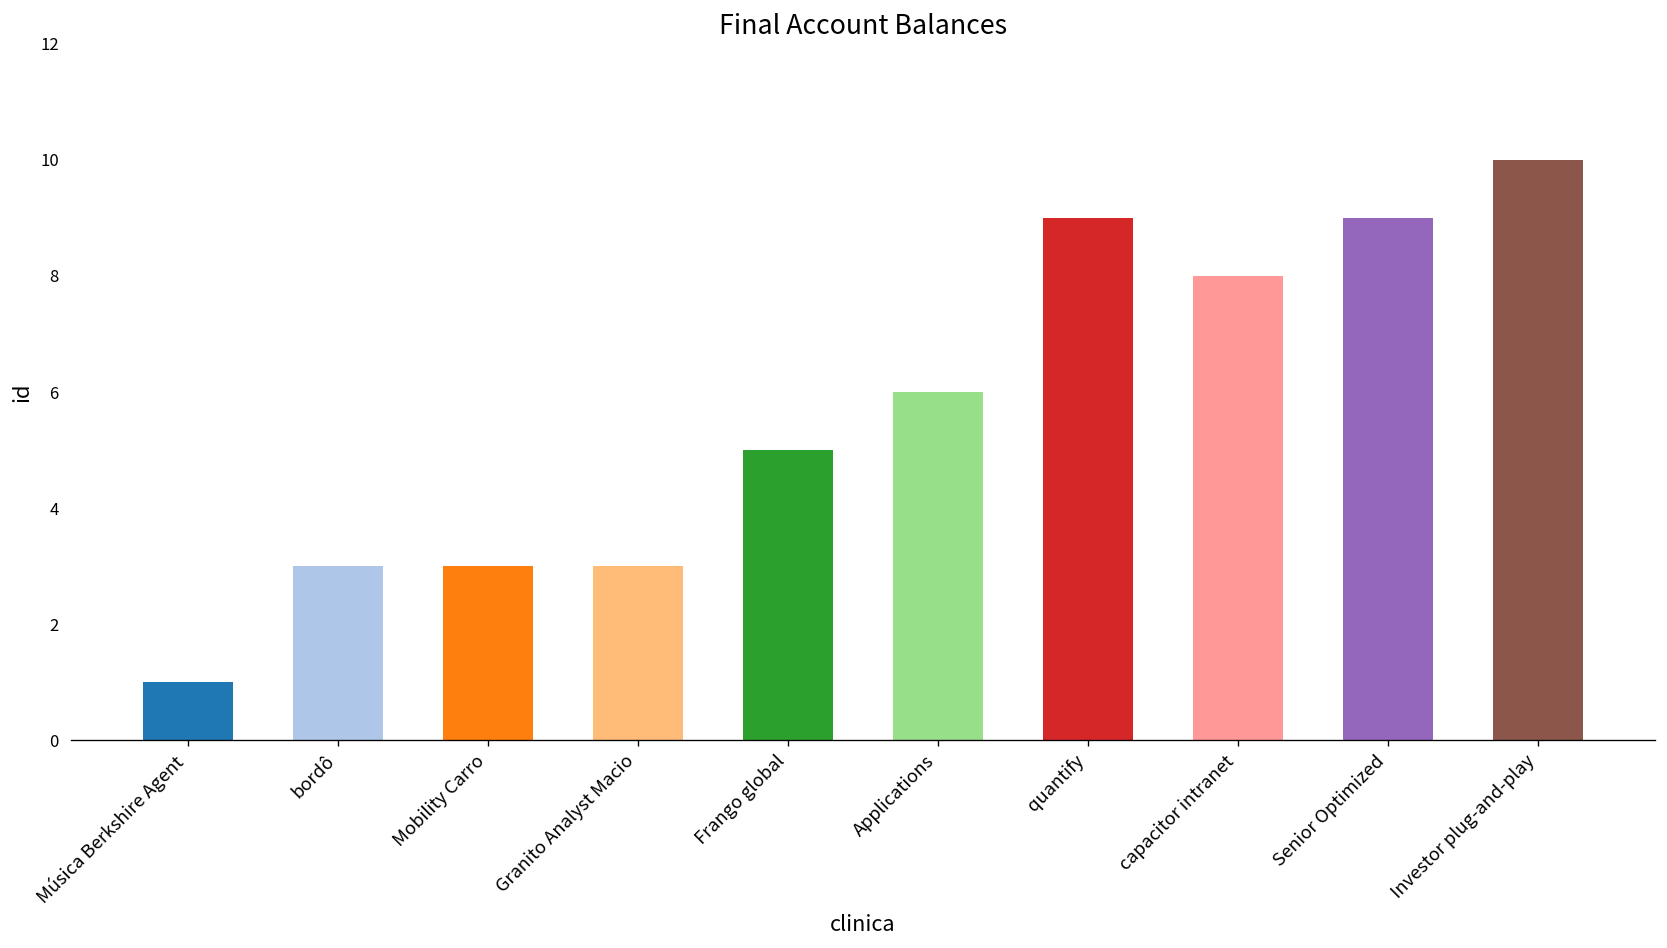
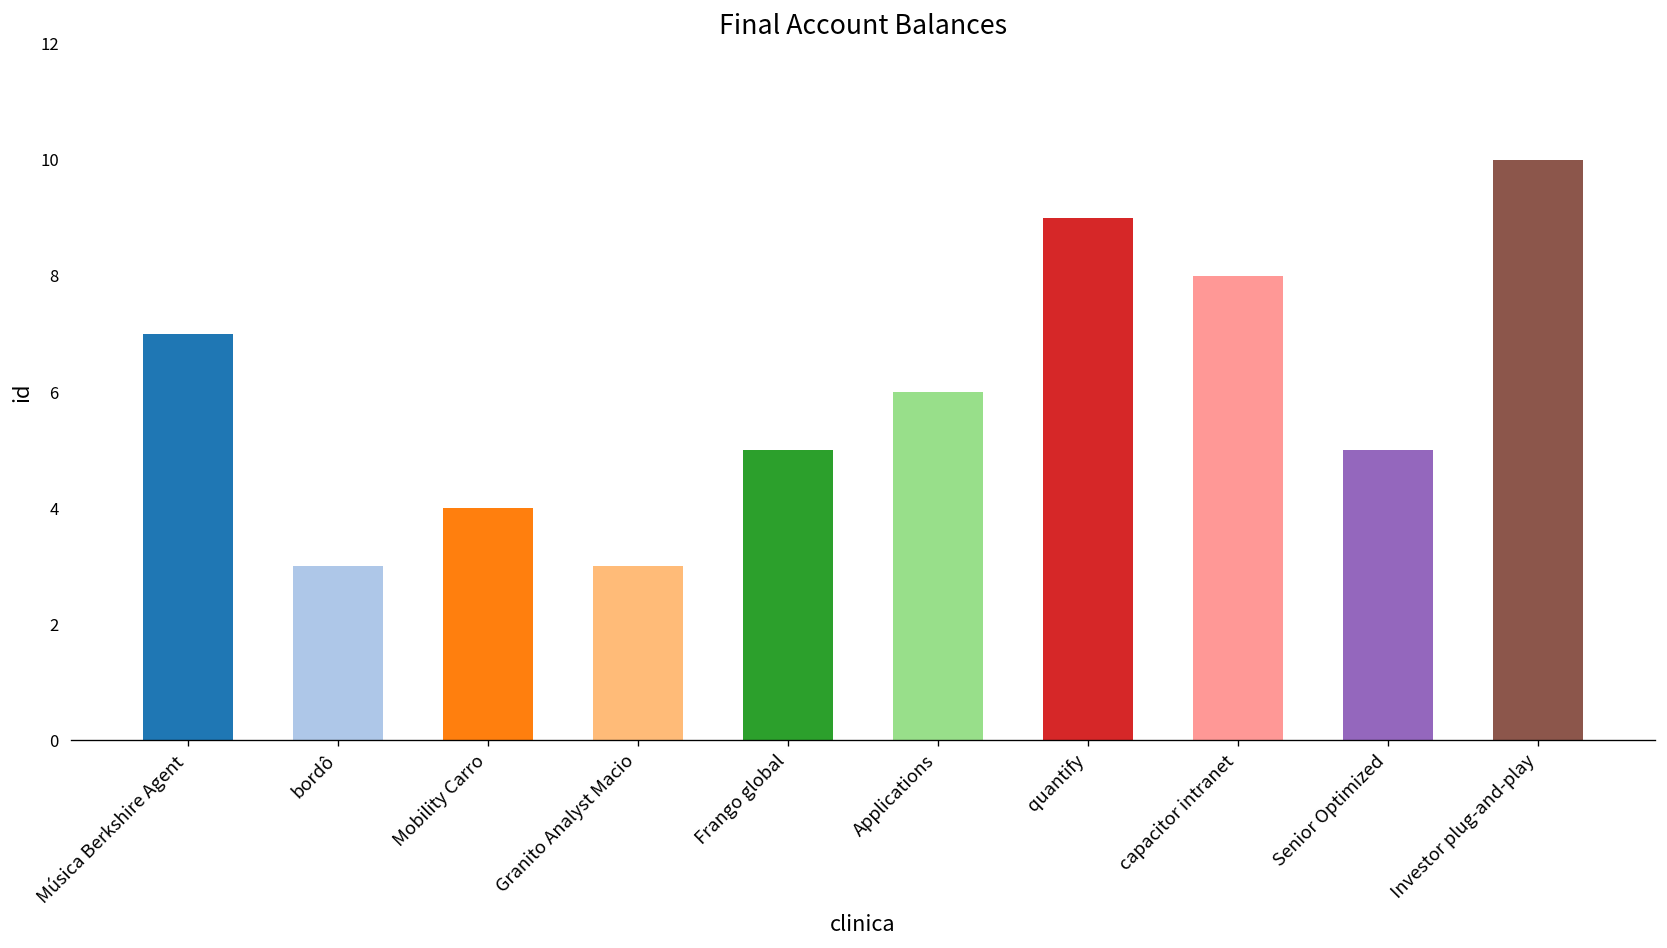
  {
-   "Música Berkshire Agent": 1,
+   "Música Berkshire Agent": 7,
    "bordô": 3,
-   "Mobility Carro": 3,
+   "Mobility Carro": 4,
    "Granito Analyst Macio": 3,
    "Frango global": 5,
    "Applications": 6,
    "quantify": 9,
    "capacitor intranet": 8,
-   "Senior Optimized": 9,
+   "Senior Optimized": 5,
    "Investor plug-and-play": 10
  }
